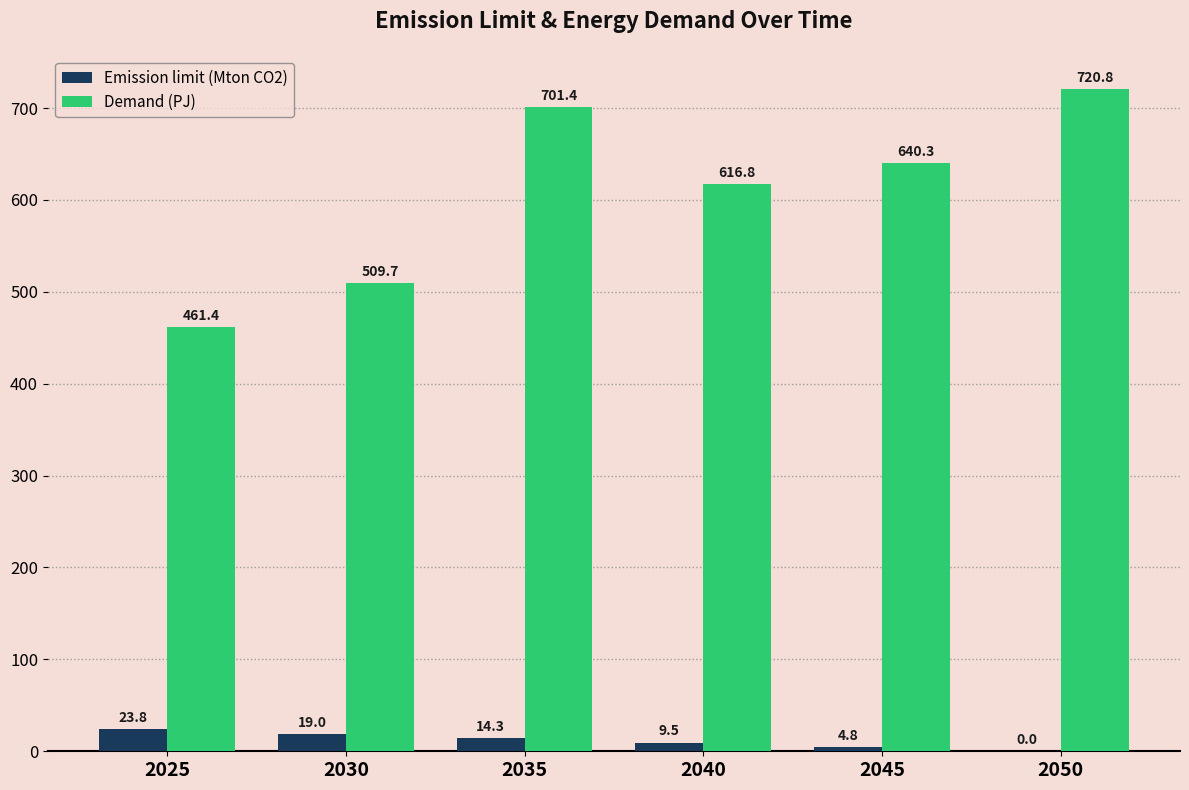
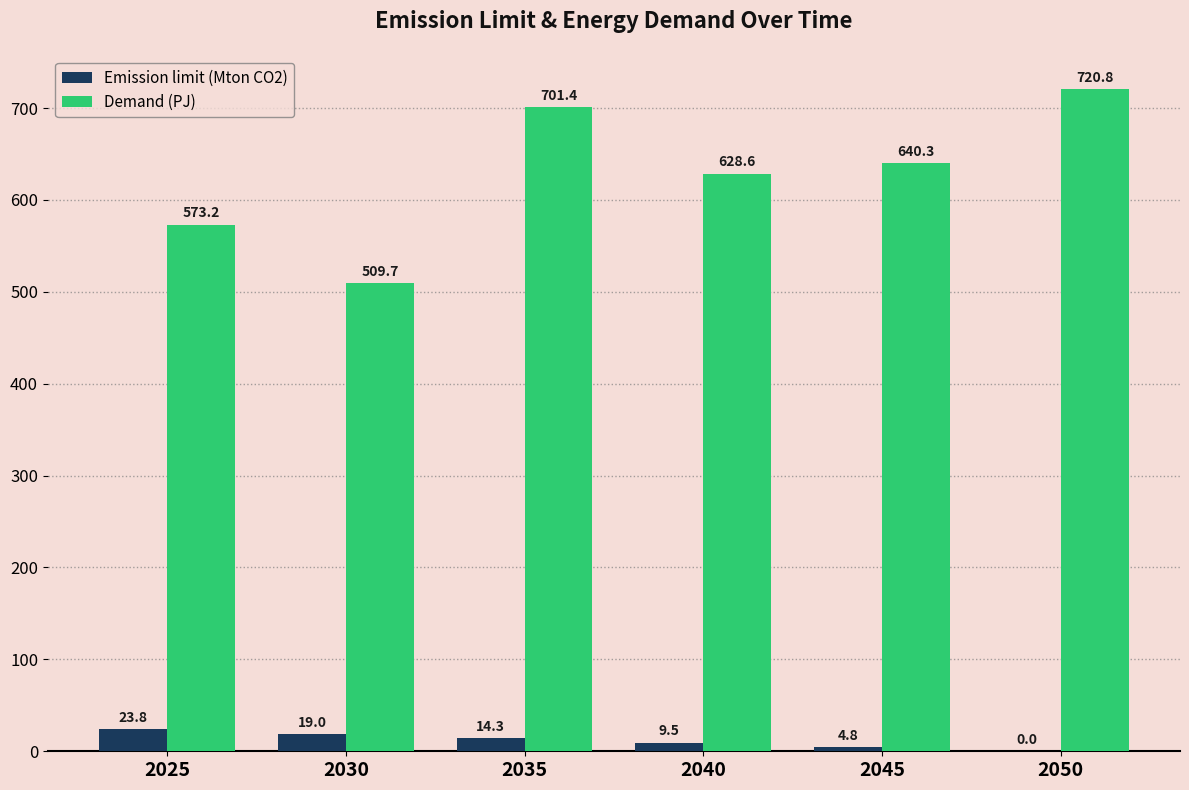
  {
    "Emission limit (Mton CO2)": {
      "2025": 23.8,
      "2030": 19.0,
      "2035": 14.3,
      "2040": 9.5,
      "2045": 4.8,
      "2050": 0.0
    },
    "Demand (PJ)": {
-     "2025": 461.4,
+     "2025": 573.2,
      "2030": 509.7,
      "2035": 701.4,
-     "2040": 616.8,
+     "2040": 628.6,
      "2045": 640.3,
      "2050": 720.8
    }
  }
